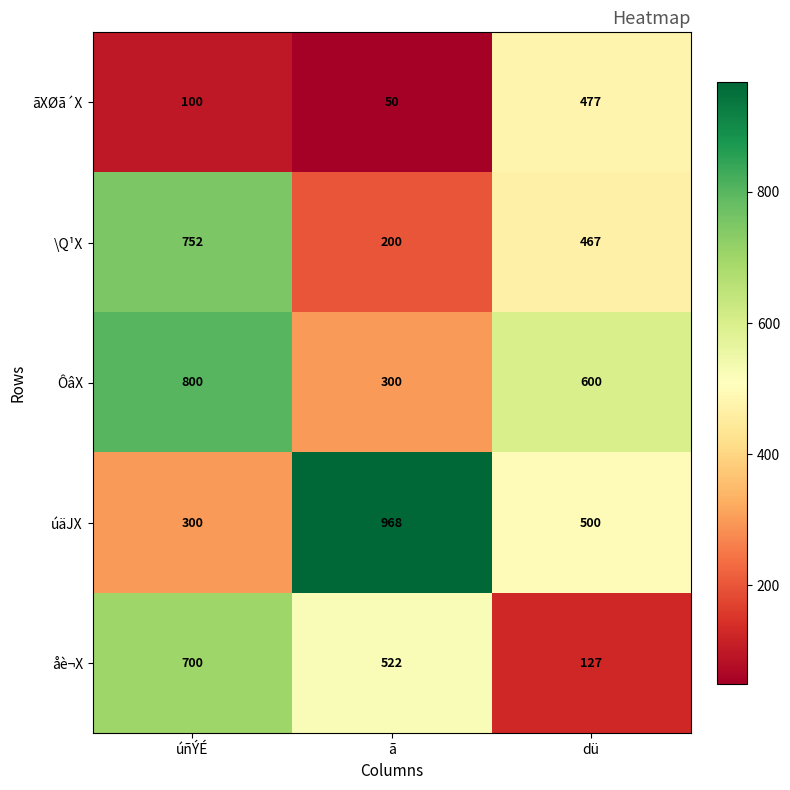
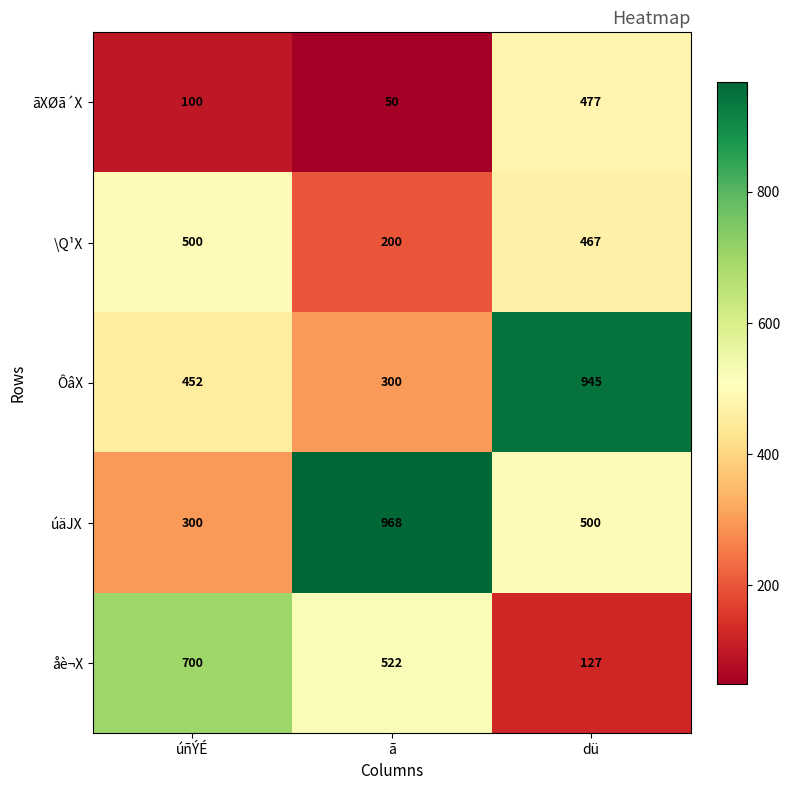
  {
    "ãXØã´X": {
      "úñÝÉ": 100,
      "ã": 50,
      "dü": 477
    },
    "\\Q¹X": {
-     "úñÝÉ": 752,
+     "úñÝÉ": 500,
      "ã": 200,
      "dü": 467
    },
    "ÔâX": {
-     "úñÝÉ": 800,
+     "úñÝÉ": 452,
      "ã": 300,
-     "dü": 600
+     "dü": 945
    },
    "úäJX": {
      "úñÝÉ": 300,
      "ã": 968,
      "dü": 500
    },
    "åè¬X": {
      "úñÝÉ": 700,
      "ã": 522,
      "dü": 127
    }
  }
